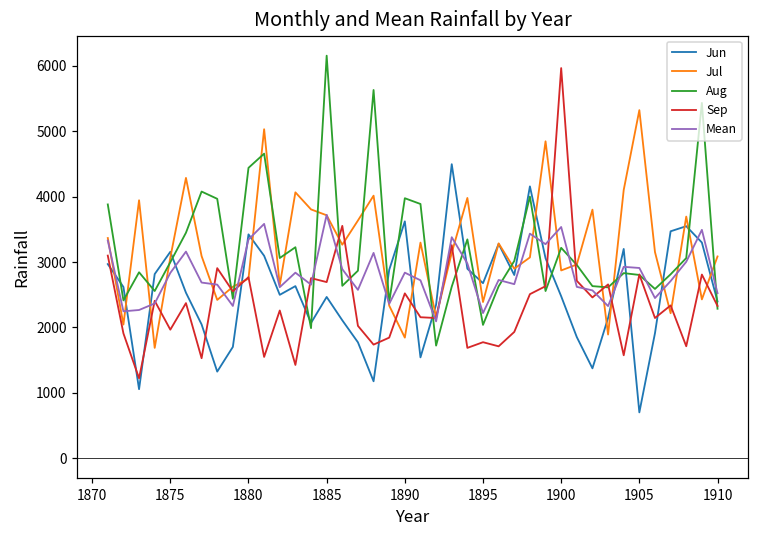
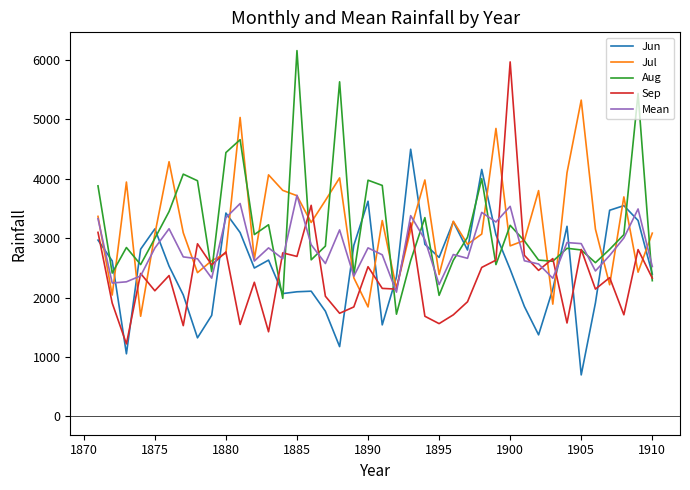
  {
    "Jun": {
      "1875": 3200,
      "1880": 3400,
-     "1885": 2500,
+     "1885": 2100,
      "1890": 3600,
      "1895": 2700,
      "1900": 2500,
      "1905": 700,
      "1910": 2400
    },
    "Jul": {
      "1875": 3100,
      "1890": 1800,
      "1895": 2400,
      "1900": 2900,
      "1905": 5300,
      "1910": 3100
    },
    "Aug": {
      "1875": 3000,
      "1880": 4400,
      "1885": 6200,
      "1890": 4000,
      "1895": 2000,
      "1900": 3200,
      "1910": 2300
    },
    "Sep": {
-     "1875": 2000,
+     "1875": 2100,
      "1885": 2700,
      "1890": 2500,
-     "1895": 1800,
+     "1895": 1600,
      "1900": 6000,
      "1910": 2300
    },
    "Mean": {
      "1875": 2800,
      "1880": 3300,
      "1890": 2800,
      "1895": 2200,
      "1900": 3500,
      "1905": 2900,
      "1910": 2500
    }
  }
